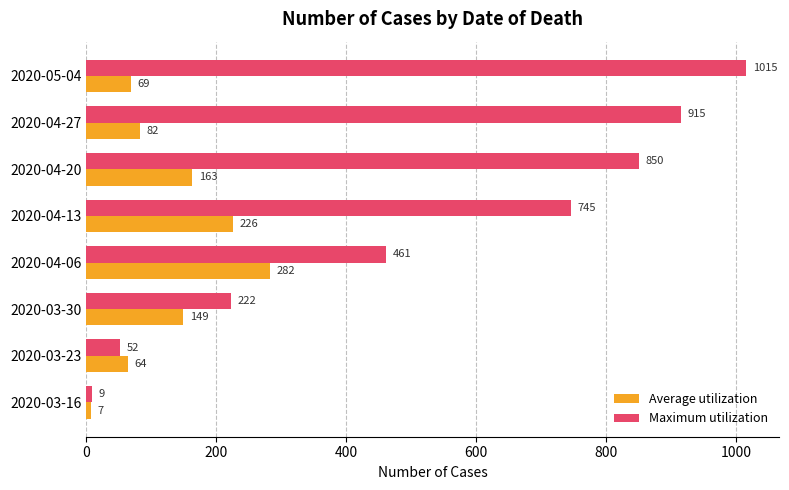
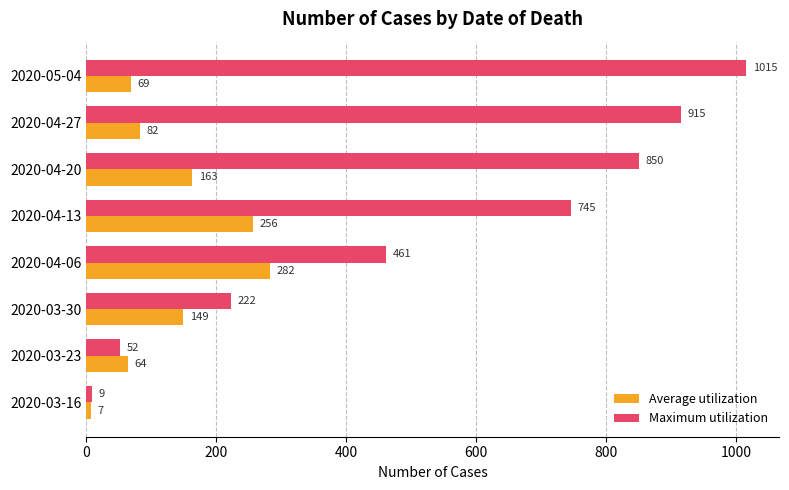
  {
    "Average utilization": {
      "2020-05-04": 69,
      "2020-04-27": 82,
      "2020-04-20": 163,
-     "2020-04-13": 226,
+     "2020-04-13": 256,
      "2020-04-06": 282,
      "2020-03-30": 149,
      "2020-03-23": 64,
      "2020-03-16": 7
    },
    "Maximum utilization": {
      "2020-05-04": 1015,
      "2020-04-27": 915,
      "2020-04-20": 850,
      "2020-04-13": 745,
      "2020-04-06": 461,
      "2020-03-30": 222,
      "2020-03-23": 52,
      "2020-03-16": 9
    }
  }
